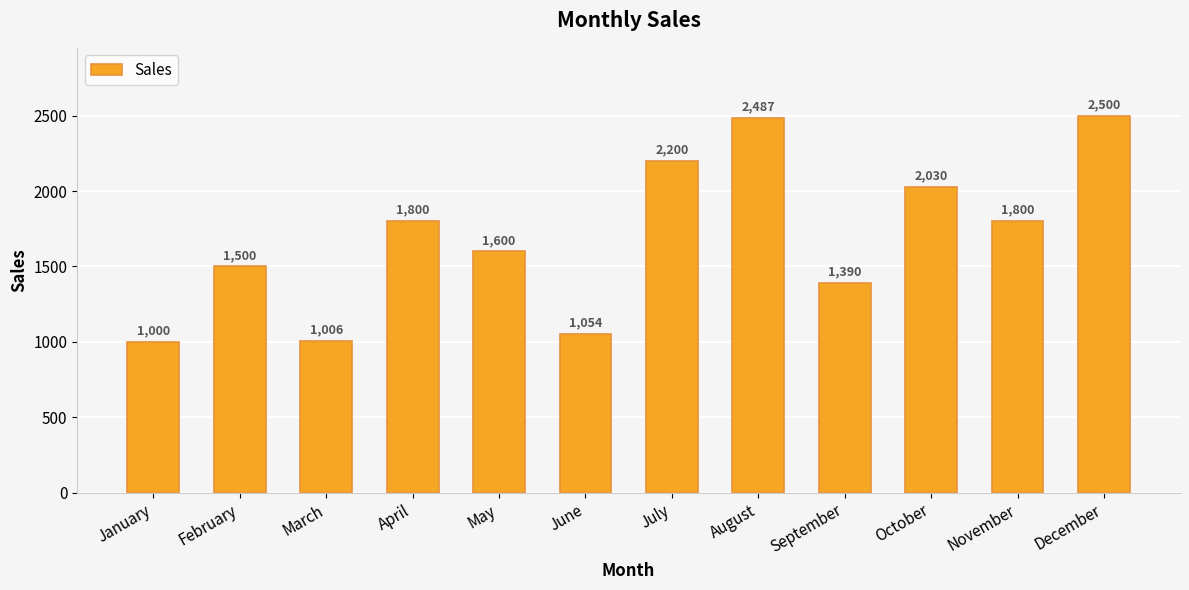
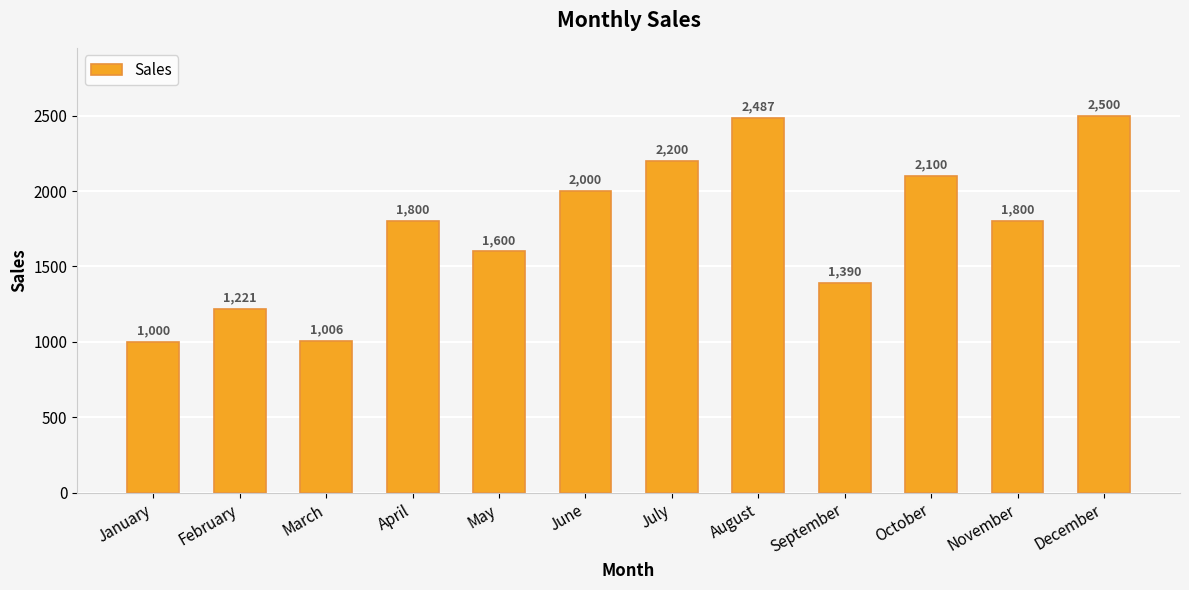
  {
    "January": "1,000",
-   "February": "1,500",
+   "February": "1,221",
    "March": "1,006",
    "April": "1,800",
    "May": "1,600",
-   "June": "1,054",
+   "June": "2,000",
    "July": "2,200",
    "August": "2,487",
    "September": "1,390",
-   "October": "2,030",
+   "October": "2,100",
    "November": "1,800",
    "December": "2,500"
  }
